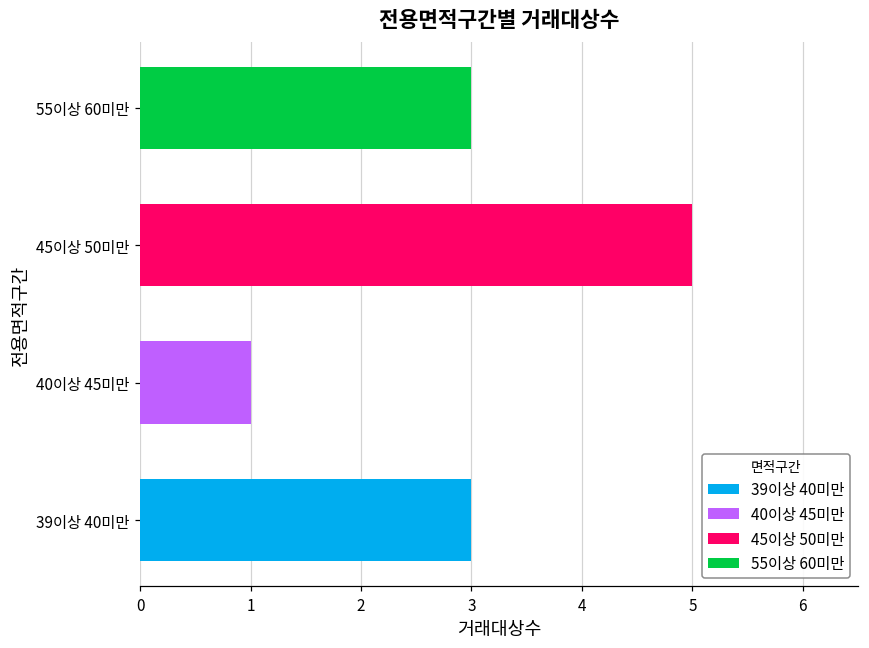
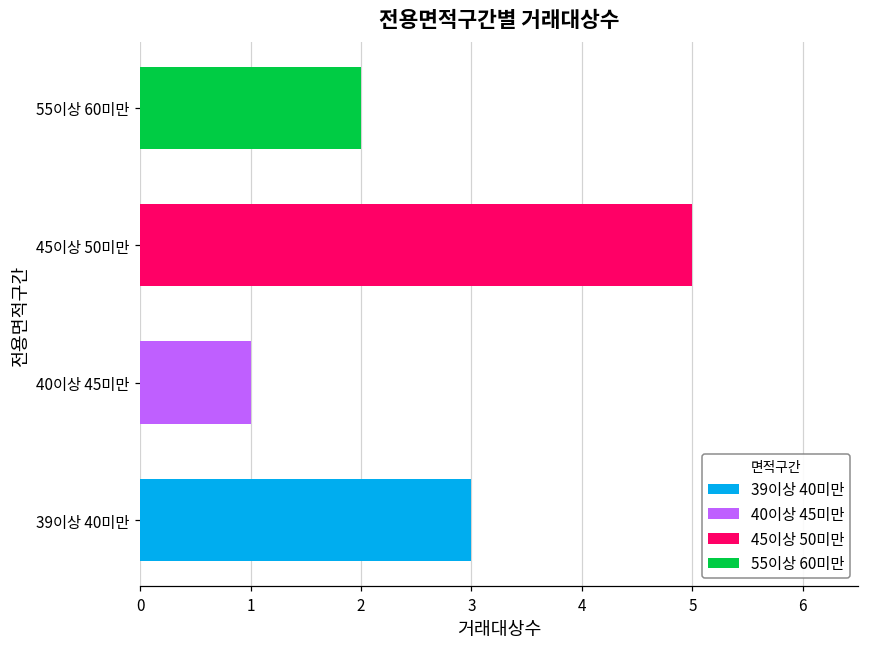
  {
-   "55이상 60미만": 3,
+   "55이상 60미만": 2,
    "45이상 50미만": 5,
    "40이상 45미만": 1,
    "39이상 40미만": 3
  }
